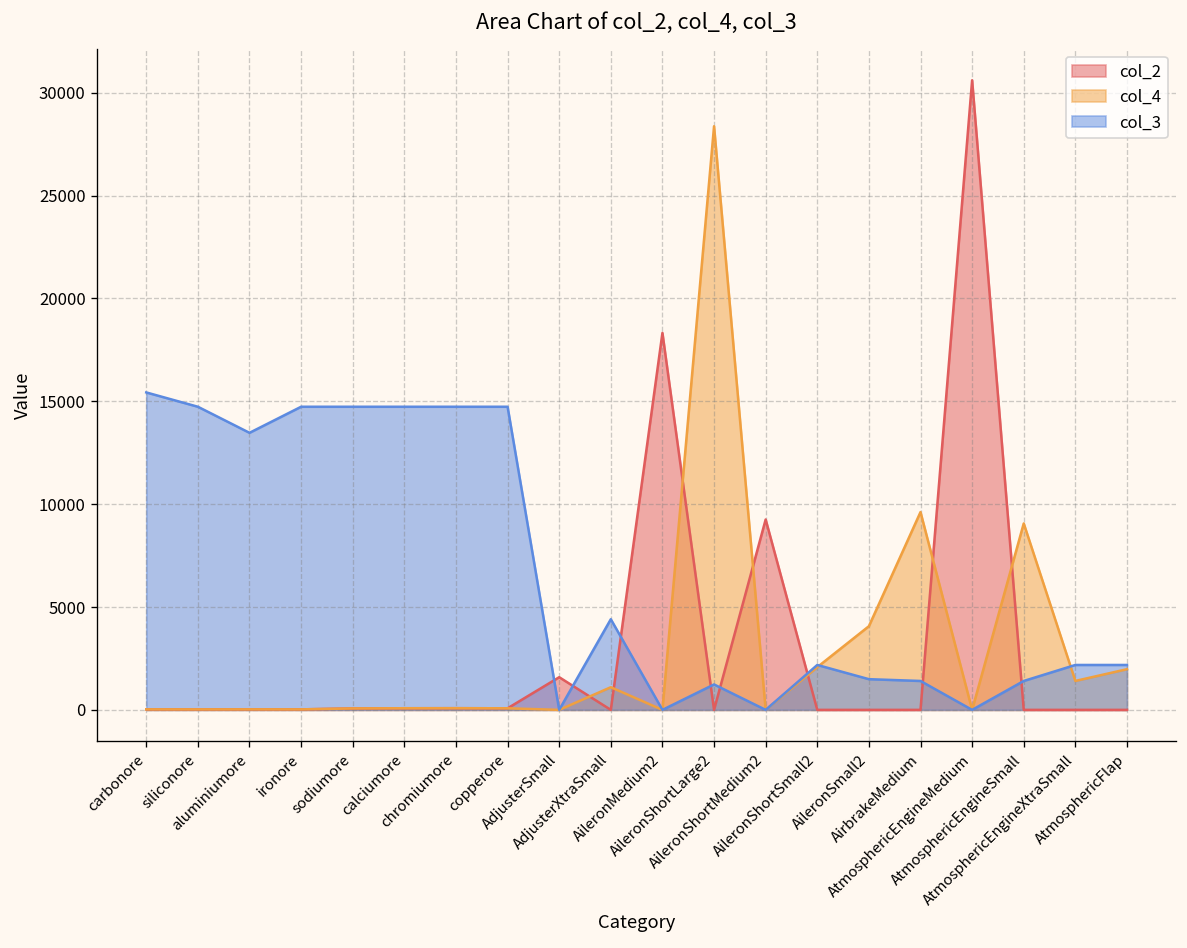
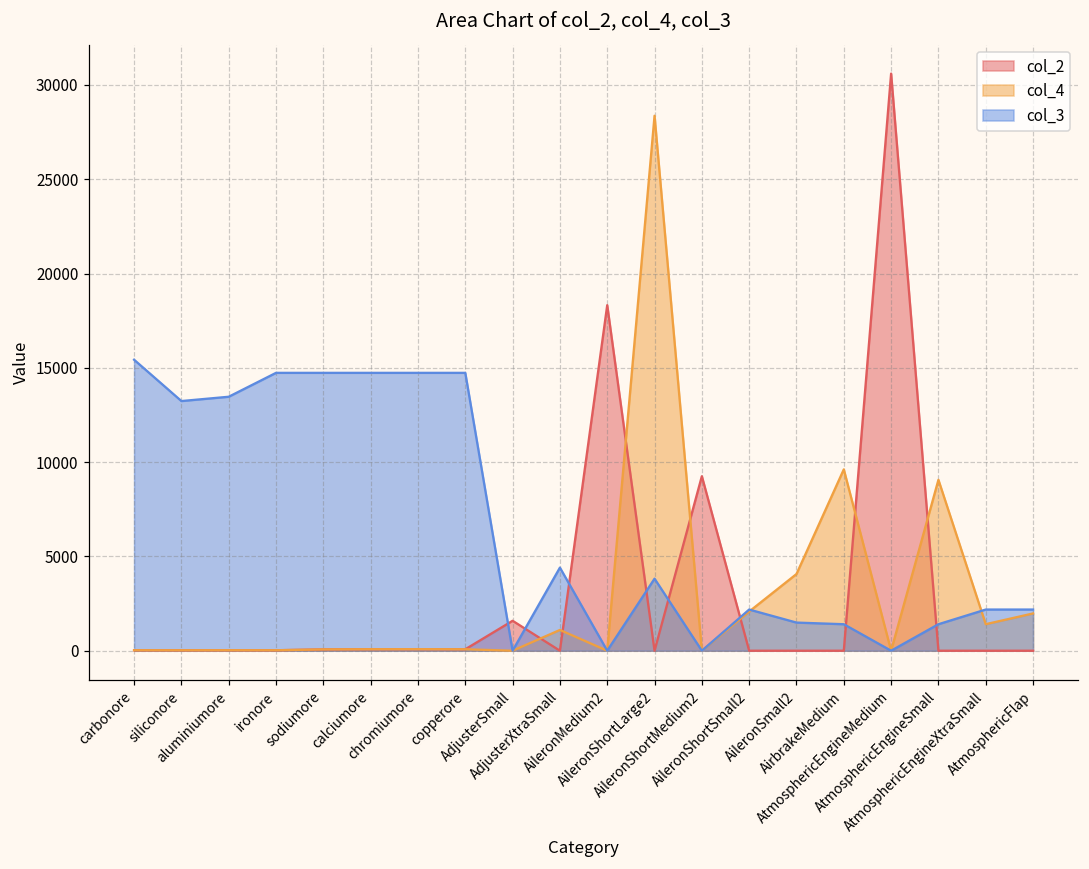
  {
    "col_3": {
      "carbonore": 15400,
-     "siliconore": 14700,
+     "siliconore": 13200,
      "aluminiumore": 13500,
      "ironore": 14700,
      "sodiumore": 14700,
      "calciumore": 14700,
      "chromiumore": 14700,
      "copperore": 14700,
      "AdjusterXtraSmall": 4400,
-     "AileronShortLarge2": 1200,
+     "AileronShortLarge2": 3800,
      "AileronSmall2": 1500,
      "AirbrakeMedium": 1400,
      "AtmosphericEngineSmall": 1400,
      "AtmosphericEngineXtraSmall": 2200,
      "AtmosphericFlap": 2200
    }
  }
